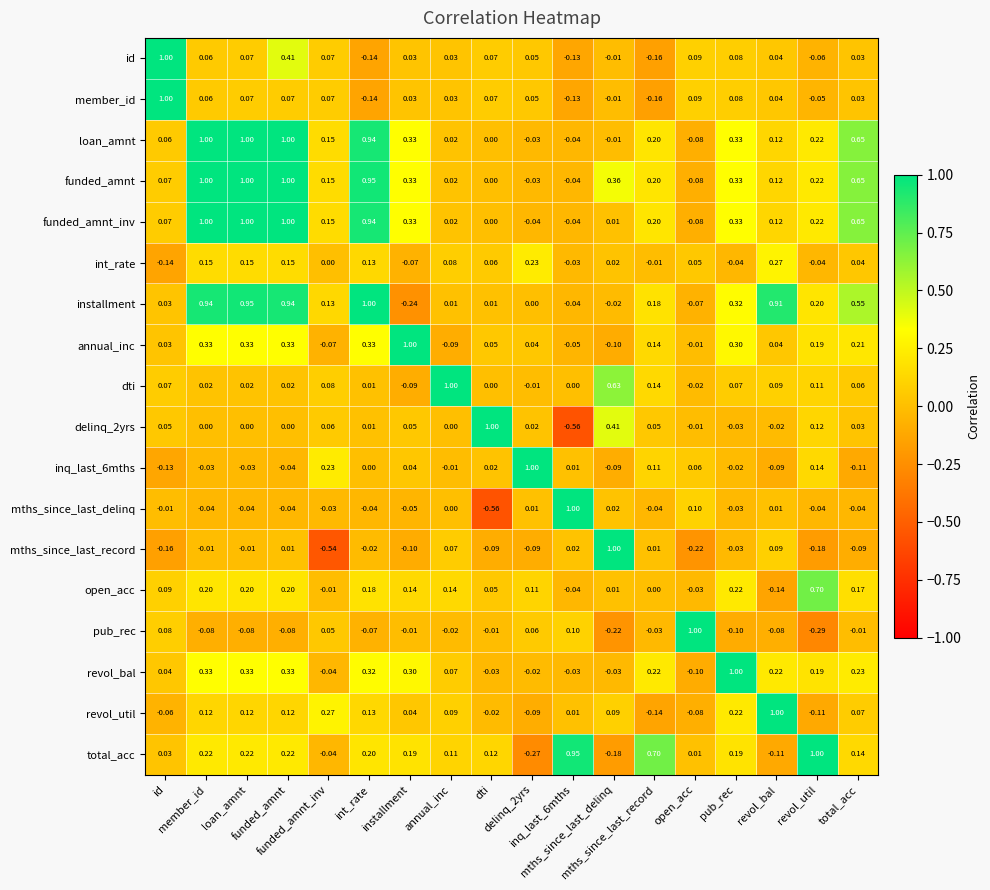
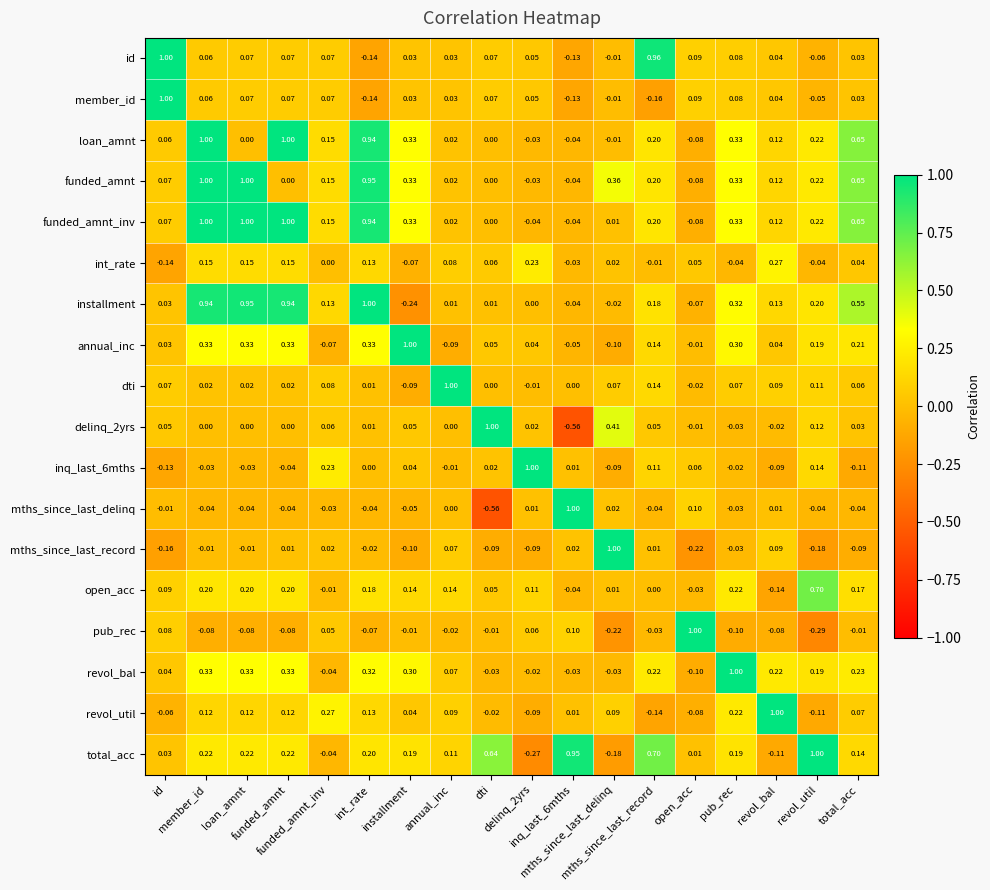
  {
    "id": {
      "id": 1.00,
      "member_id": 0.06,
      "loan_amnt": 0.07,
-     "funded_amnt": 0.41,
+     "funded_amnt": 0.07,
      "funded_amnt_inv": 0.07,
      "int_rate": -0.14,
      "installment": 0.03,
      "annual_inc": 0.03,
      "dti": 0.07,
      "delinq_2yrs": 0.05,
      "inq_last_6mths": -0.13,
      "mths_since_last_delinq": -0.01,
-     "mths_since_last_record": -0.16,
+     "mths_since_last_record": 0.96,
      "open_acc": 0.09,
      "pub_rec": 0.08,
      "revol_bal": 0.04,
      "revol_util": -0.06,
      "total_acc": 0.03
    },
    "loan_amnt": {
      "id": 0.06,
      "member_id": 1.00,
-     "loan_amnt": 1.00,
+     "loan_amnt": 0.00,
      "funded_amnt": 1.00,
      "funded_amnt_inv": 0.15,
      "int_rate": 0.94,
      "installment": 0.33,
      "annual_inc": 0.02,
      "dti": 0.00,
      "delinq_2yrs": -0.03,
      "inq_last_6mths": -0.04,
      "mths_since_last_delinq": -0.01,
      "mths_since_last_record": 0.20,
      "open_acc": -0.08,
      "pub_rec": 0.33,
      "revol_bal": 0.12,
      "revol_util": 0.22,
      "total_acc": 0.65
    },
    "funded_amnt": {
      "id": 0.07,
      "member_id": 1.00,
      "loan_amnt": 1.00,
-     "funded_amnt": 1.00,
+     "funded_amnt": 0.00,
      "funded_amnt_inv": 0.15,
      "int_rate": 0.95,
      "installment": 0.33,
      "annual_inc": 0.02,
      "dti": 0.00,
      "delinq_2yrs": -0.03,
      "inq_last_6mths": -0.04,
      "mths_since_last_delinq": 0.36,
      "mths_since_last_record": 0.20,
      "open_acc": -0.08,
      "pub_rec": 0.33,
      "revol_bal": 0.12,
      "revol_util": 0.22,
      "total_acc": 0.65
    },
    "installment": {
      "id": 0.03,
      "member_id": 0.94,
      "loan_amnt": 0.95,
      "funded_amnt": 0.94,
      "funded_amnt_inv": 0.13,
      "int_rate": 1.00,
      "installment": -0.24,
      "annual_inc": 0.01,
      "dti": 0.01,
      "delinq_2yrs": 0.00,
      "inq_last_6mths": -0.04,
      "mths_since_last_delinq": -0.02,
      "mths_since_last_record": 0.18,
      "open_acc": -0.07,
      "pub_rec": 0.32,
-     "revol_bal": 0.91,
+     "revol_bal": 0.13,
      "revol_util": 0.20,
      "total_acc": 0.55
    },
    "dti": {
      "id": 0.07,
      "member_id": 0.02,
      "loan_amnt": 0.02,
      "funded_amnt": 0.02,
      "funded_amnt_inv": 0.08,
      "int_rate": 0.01,
      "installment": -0.09,
      "annual_inc": 1.00,
      "dti": 0.00,
      "delinq_2yrs": -0.01,
      "inq_last_6mths": 0.00,
-     "mths_since_last_delinq": 0.63,
+     "mths_since_last_delinq": 0.07,
      "mths_since_last_record": 0.14,
      "open_acc": -0.02,
      "pub_rec": 0.07,
      "revol_bal": 0.09,
      "revol_util": 0.11,
      "total_acc": 0.06
    },
    "mths_since_last_record": {
      "id": -0.16,
      "member_id": -0.01,
      "loan_amnt": -0.01,
      "funded_amnt": 0.01,
-     "funded_amnt_inv": -0.54,
+     "funded_amnt_inv": 0.02,
      "int_rate": -0.02,
      "installment": -0.10,
      "annual_inc": 0.07,
      "dti": -0.09,
      "delinq_2yrs": -0.09,
      "inq_last_6mths": 0.02,
      "mths_since_last_delinq": 1.00,
      "mths_since_last_record": 0.01,
      "open_acc": -0.22,
      "pub_rec": -0.03,
      "revol_bal": 0.09,
      "revol_util": -0.18,
      "total_acc": -0.09
    },
    "total_acc": {
      "id": 0.03,
      "member_id": 0.22,
      "loan_amnt": 0.22,
      "funded_amnt": 0.22,
      "funded_amnt_inv": -0.04,
      "int_rate": 0.20,
      "installment": 0.19,
      "annual_inc": 0.11,
-     "dti": 0.12,
+     "dti": 0.64,
      "delinq_2yrs": -0.27,
      "inq_last_6mths": 0.95,
      "mths_since_last_delinq": -0.18,
      "mths_since_last_record": 0.70,
      "open_acc": 0.01,
      "pub_rec": 0.19,
      "revol_bal": -0.11,
      "revol_util": 1.00,
      "total_acc": 0.14
    }
  }
